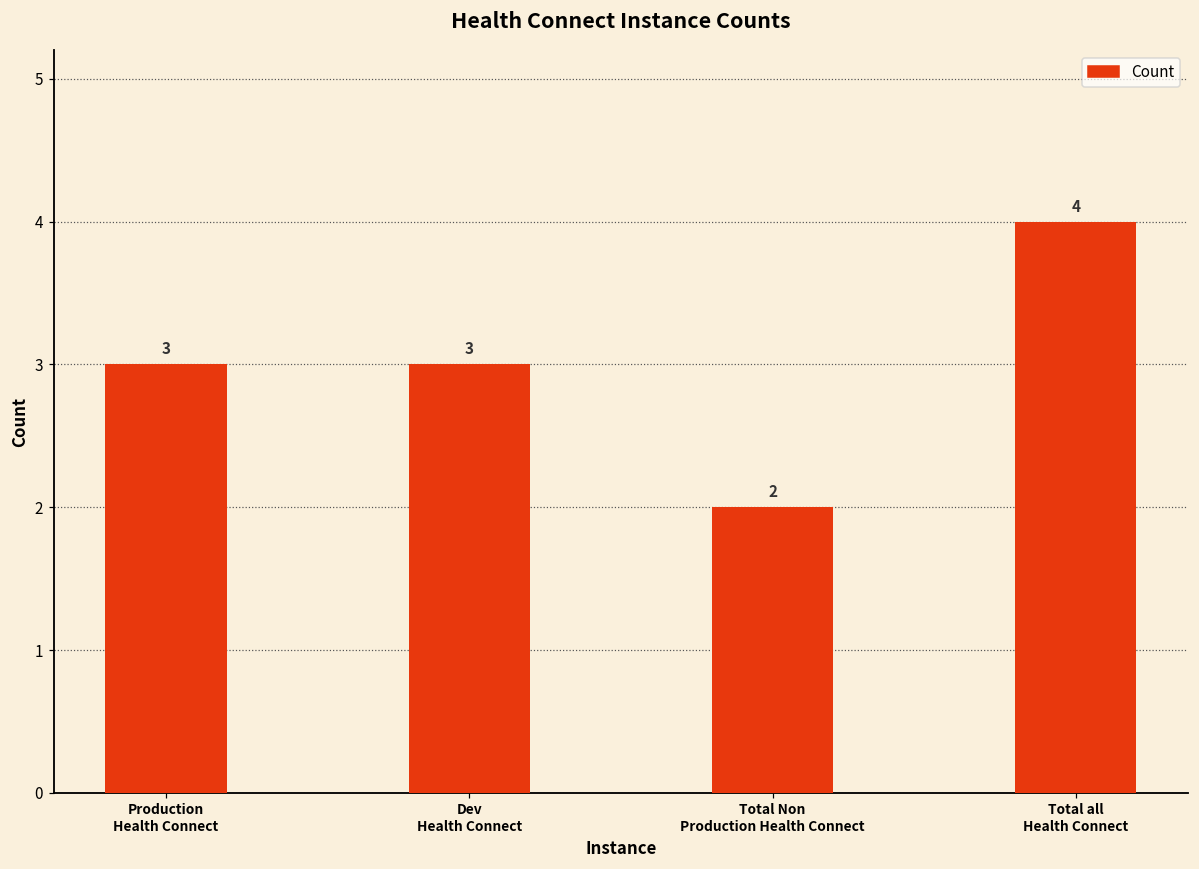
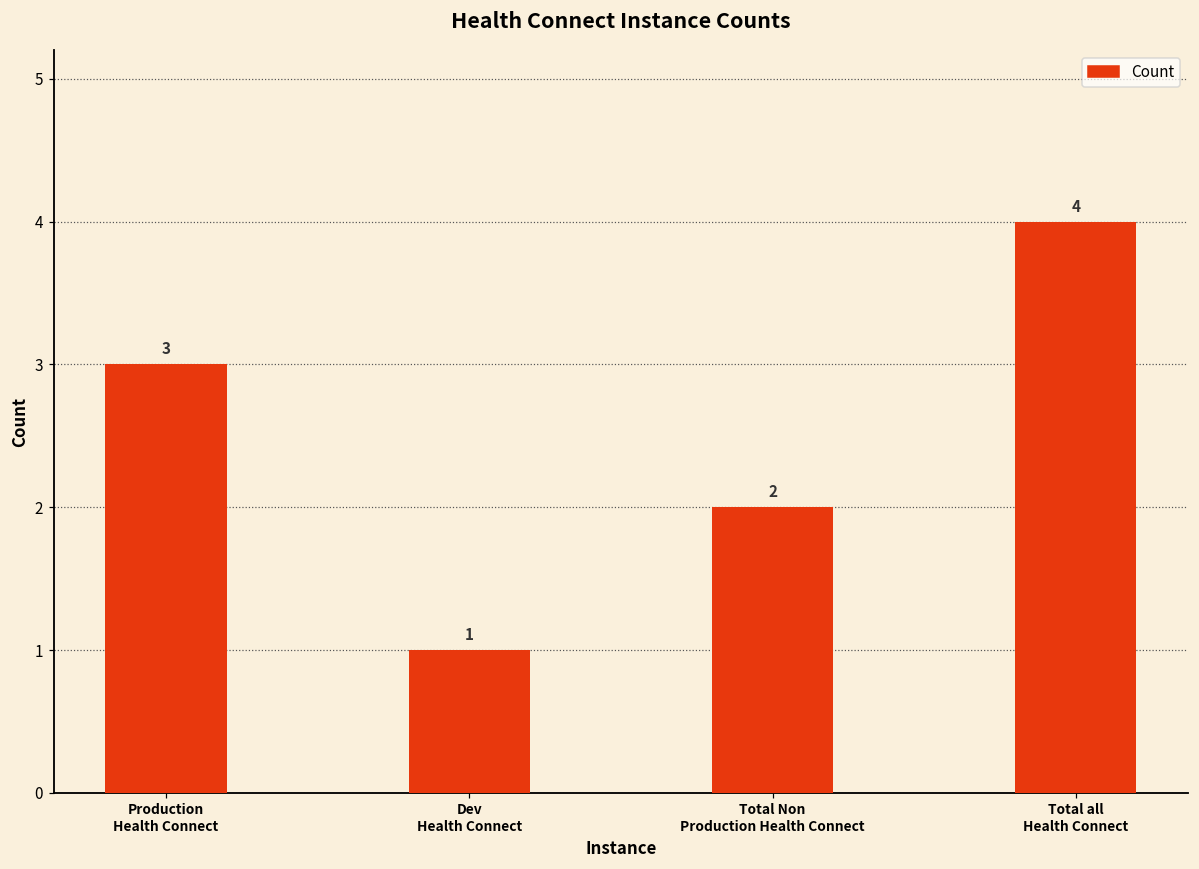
  {
    "Production Health Connect": 3,
-   "Dev Health Connect": 3,
+   "Dev Health Connect": 1,
    "Total Non Production Health Connect": 2,
    "Total all Health Connect": 4
  }
